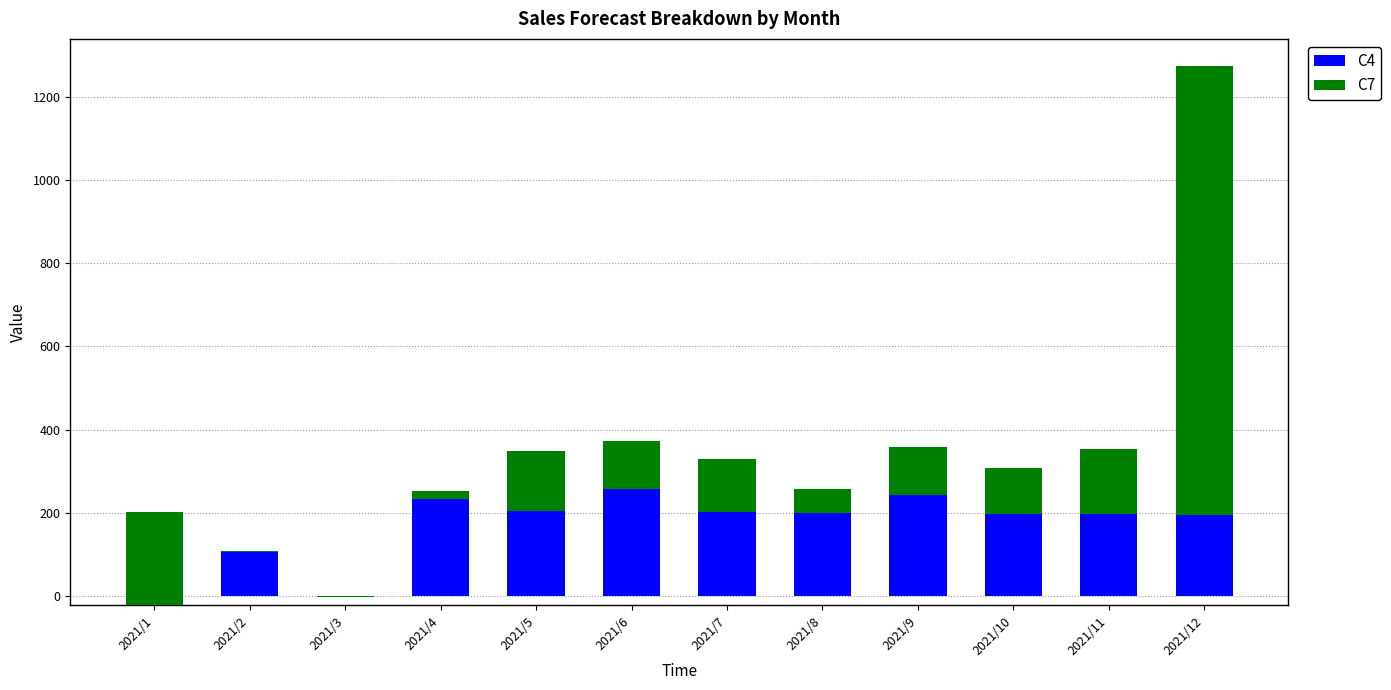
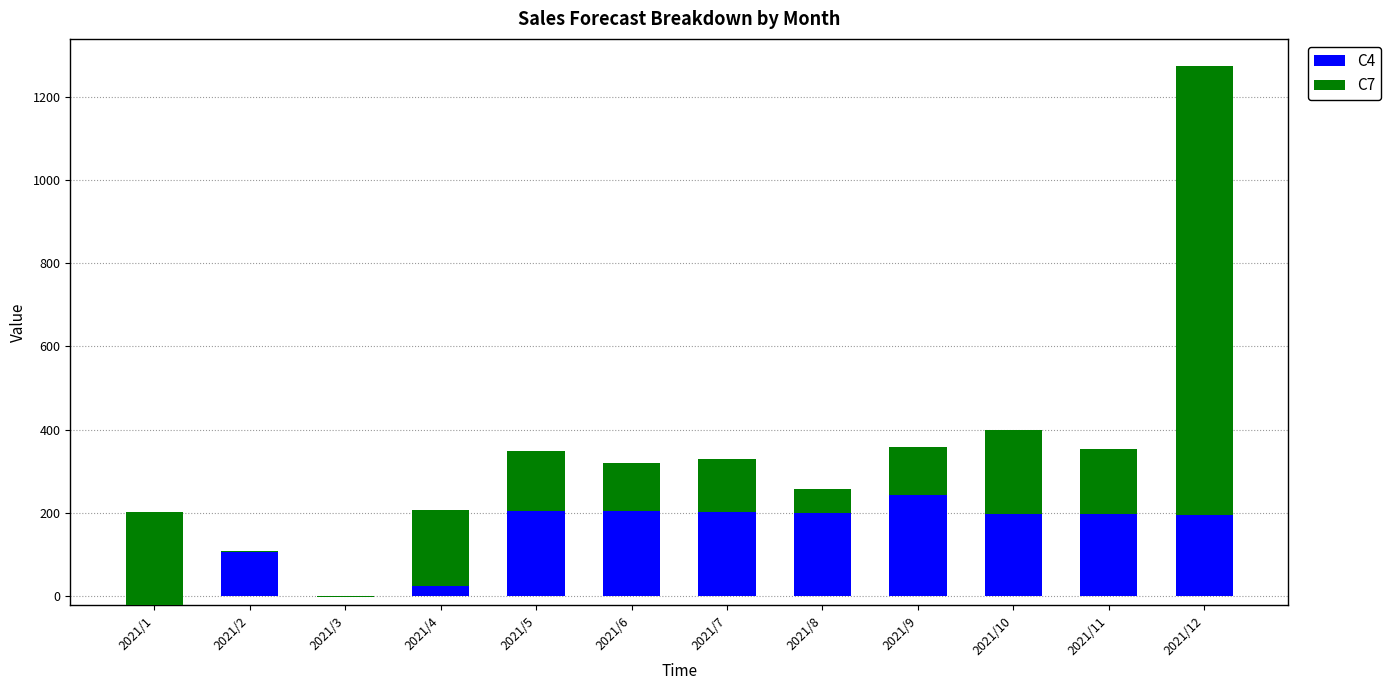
  {
    "C4": {
      "2021/1": -20,
      "2021/2": 110,
      "2021/3": 0,
-     "2021/4": 250,
+     "2021/4": 210,
      "2021/5": 200,
-     "2021/6": 260,
+     "2021/6": 200,
      "2021/7": 200,
      "2021/8": 200,
      "2021/9": 240,
      "2021/10": 200,
      "2021/11": 200,
      "2021/12": 200
    },
    "C7": {
      "2021/1": 220,
-     "2021/4": -20,
+     "2021/4": -180,
      "2021/5": 140,
      "2021/6": 120,
      "2021/7": 130,
      "2021/8": 60,
      "2021/9": 120,
-     "2021/10": 110,
+     "2021/10": 200,
      "2021/11": 160,
      "2021/12": 1080
    }
  }
